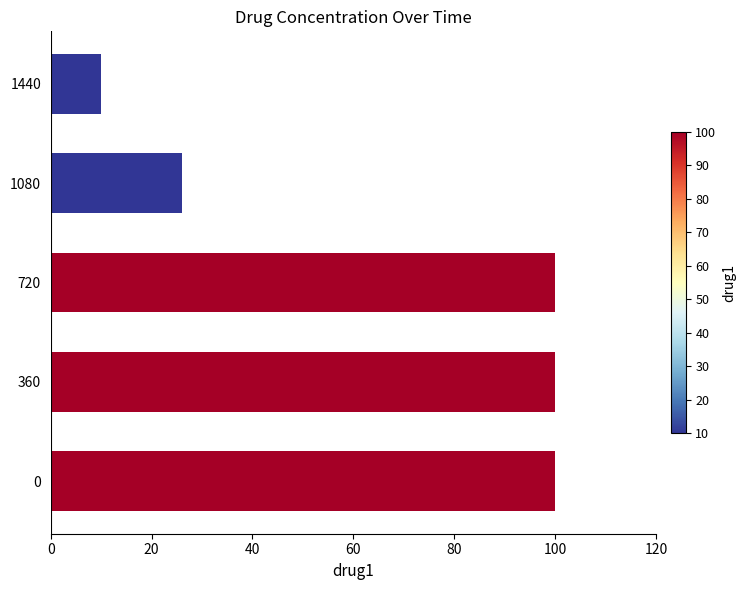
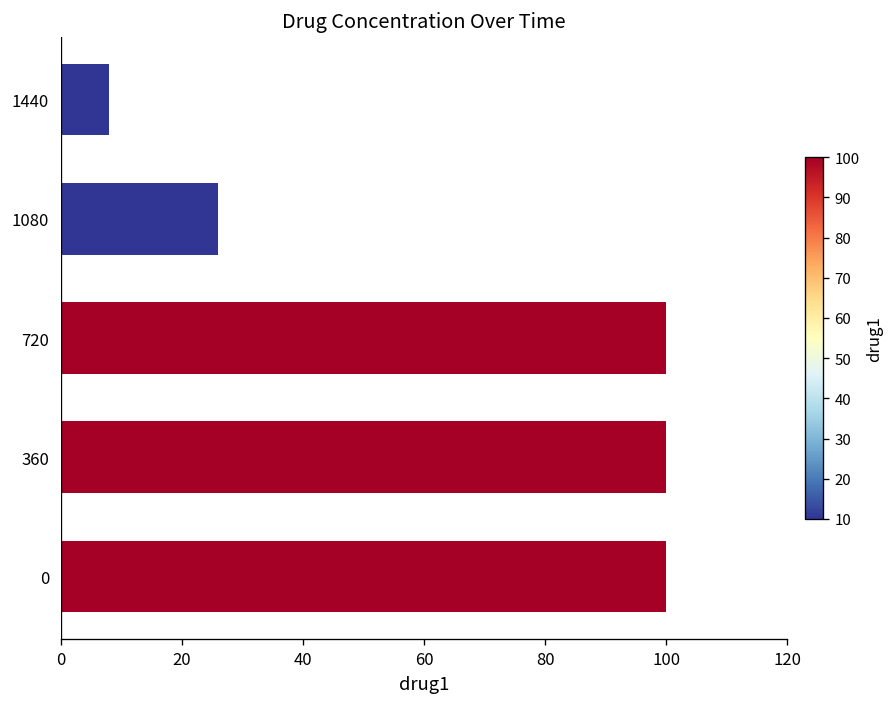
  {
-   "1440": 10,
+   "1440": 8,
    "1080": 26,
    "720": 100,
    "360": 100,
    "0": 100
  }
